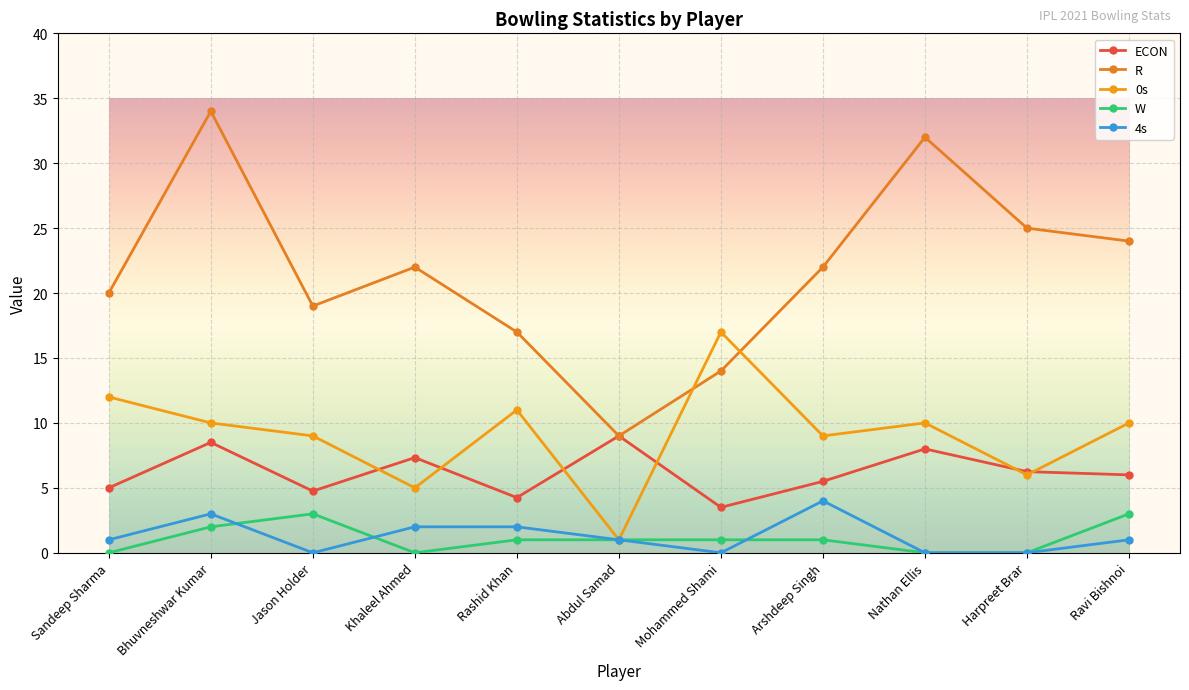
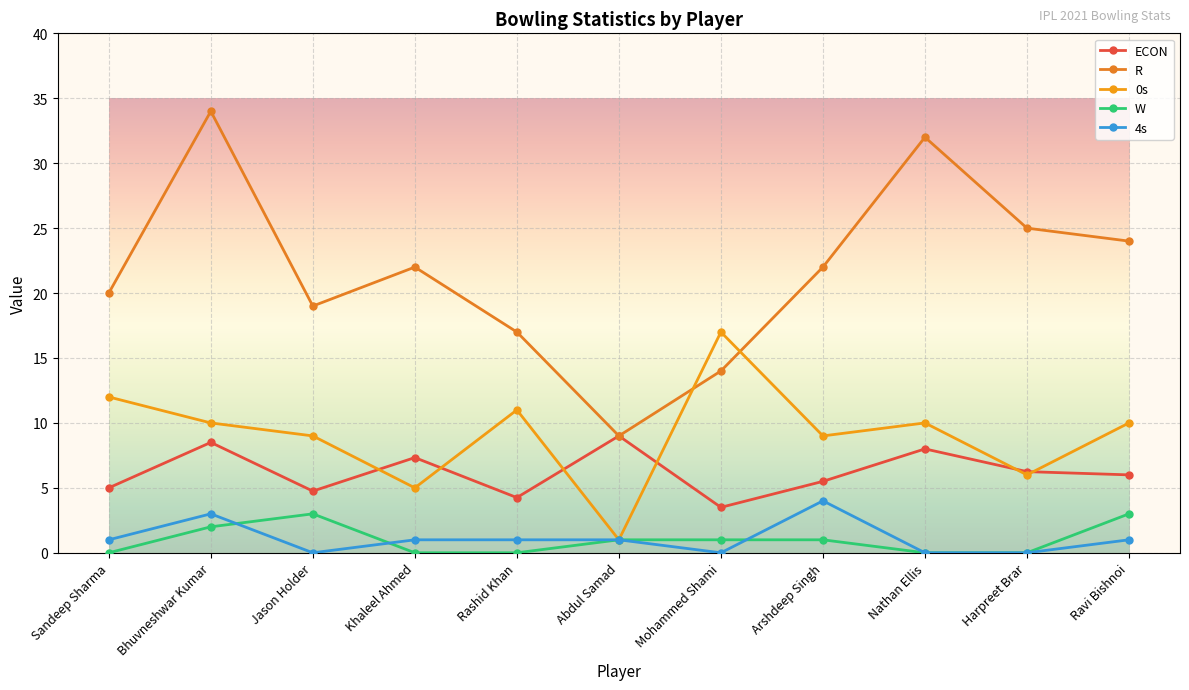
  {
    "W": {
      "Sandeep Sharma": 0,
      "Bhuvneshwar Kumar": 2,
      "Jason Holder": 3,
      "Khaleel Ahmed": 0,
-     "Rashid Khan": 1,
+     "Rashid Khan": 0,
      "Mohammed Shami": 1,
      "Arshdeep Singh": 1,
      "Ravi Bishnoi": 3
    },
    "4s": {
      "Sandeep Sharma": 1,
      "Bhuvneshwar Kumar": 3,
      "Jason Holder": 0,
-     "Khaleel Ahmed": 2,
-     "Rashid Khan": 2,
+     "Khaleel Ahmed": 1,
+     "Rashid Khan": 1,
      "Mohammed Shami": 0,
      "Arshdeep Singh": 4,
      "Ravi Bishnoi": 1
    }
  }
